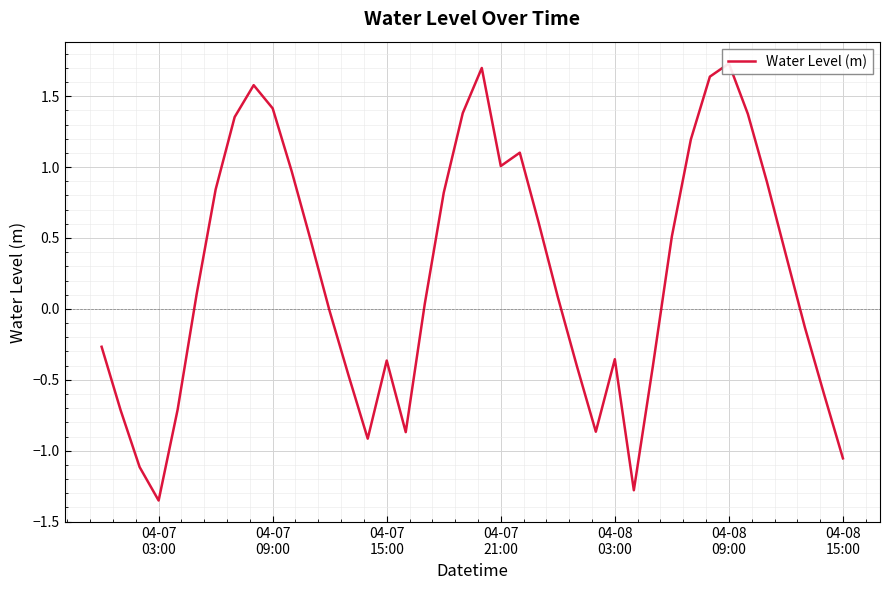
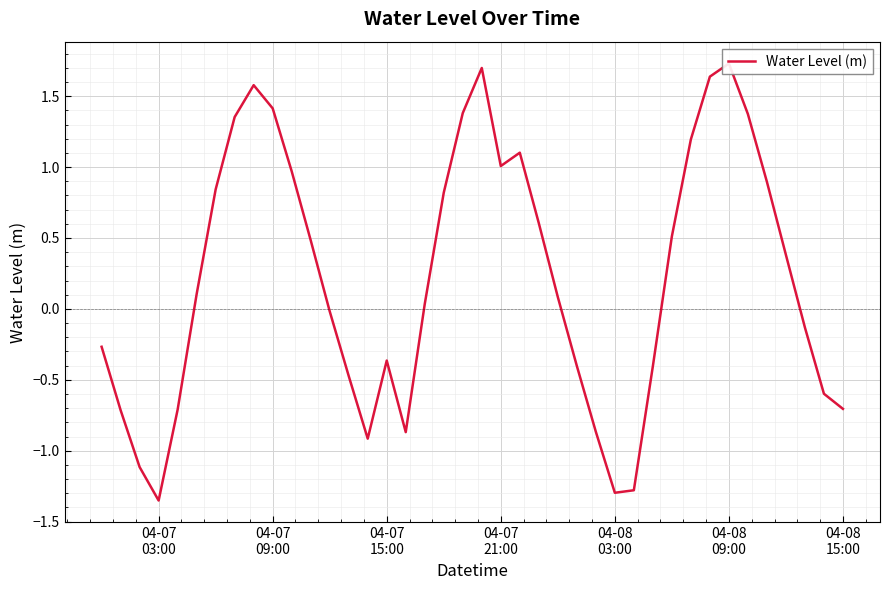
  {
    "04-07 03:00": -1.35,
    "04-07 09:00": 1.41,
    "04-07 15:00": -0.36,
    "04-07 21:00": 1.01,
-   "04-08 03:00": -0.35,
-   "04-08 15:00": -1.05
+   "04-08 03:00": -1.30,
+   "04-08 15:00": -0.71
  }
